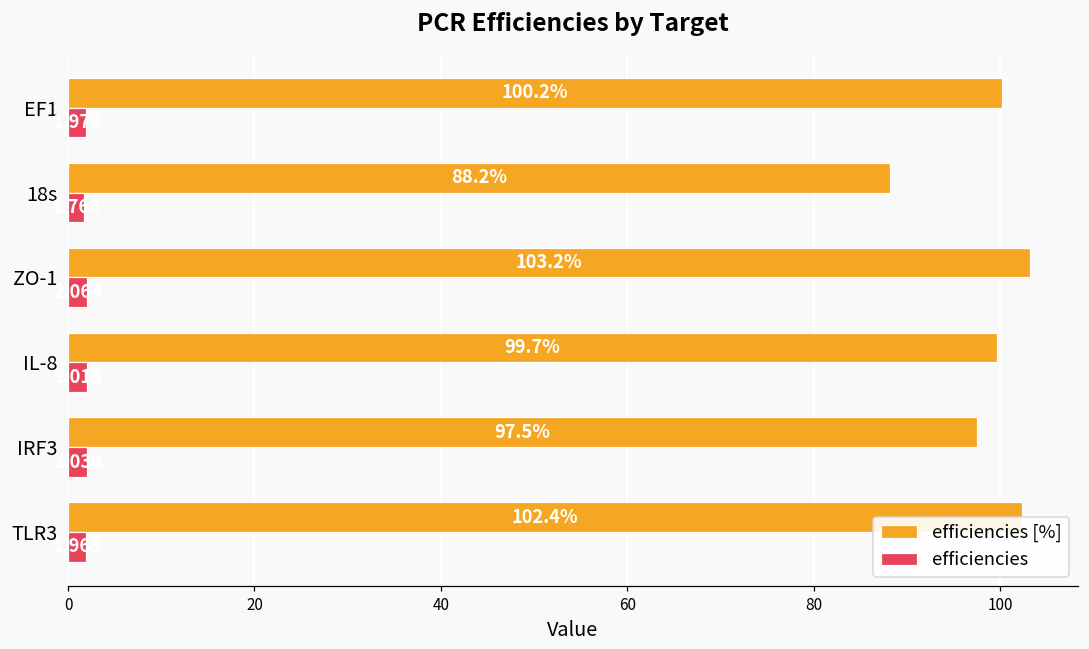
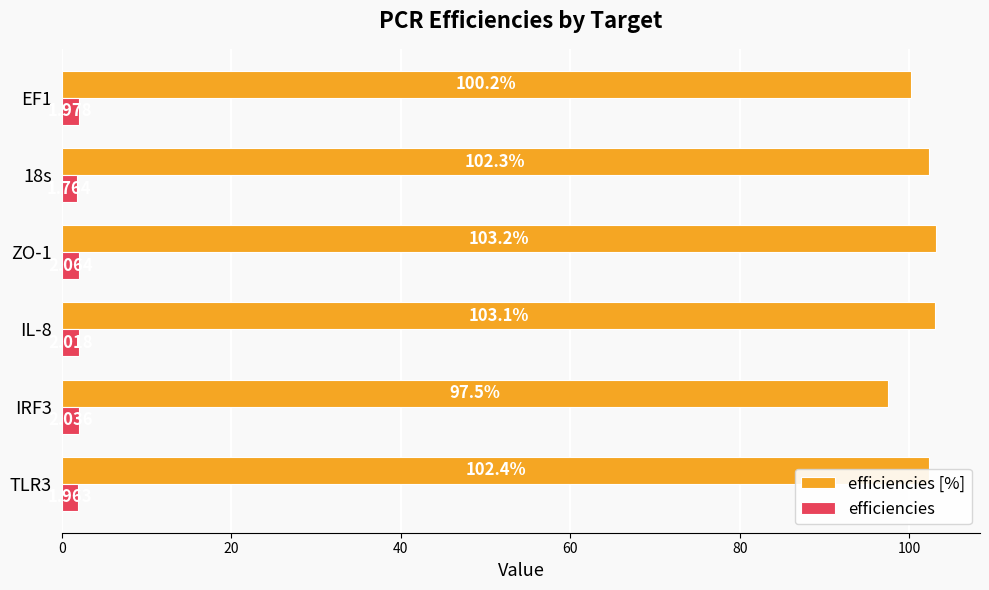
  {
    "efficiencies [%]": {
      "EF1": "100.2%",
-     "18s": "88.2%",
+     "18s": "102.3%",
      "ZO-1": "103.2%",
-     "IL-8": "99.7%",
+     "IL-8": "103.1%",
      "IRF3": "97.5%"
    },
    "efficiencies": {
      "EF1": "2",
      "18s": "2",
      "ZO-1": "2",
      "IL-8": "2",
      "IRF3": "2",
      "TLR3": "2"
    }
  }
